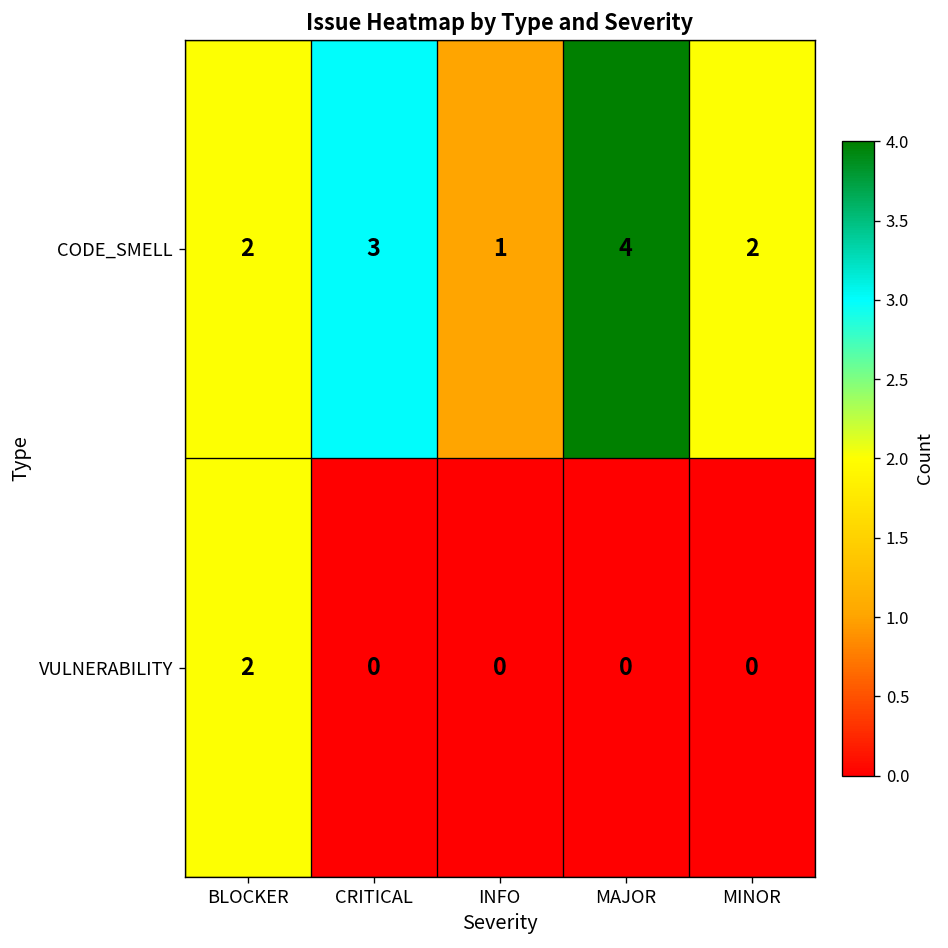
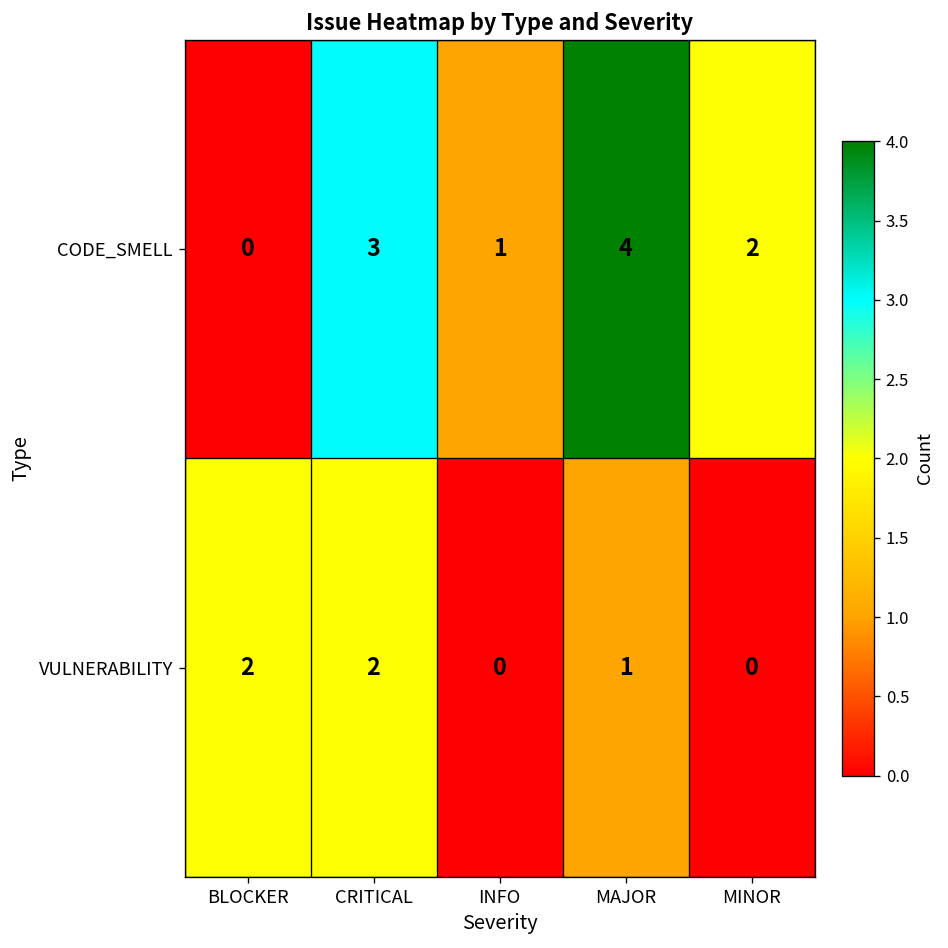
  {
    "CODE_SMELL": {
-     "BLOCKER": 2,
+     "BLOCKER": 0,
      "CRITICAL": 3,
      "INFO": 1,
      "MAJOR": 4,
      "MINOR": 2
    },
    "VULNERABILITY": {
      "BLOCKER": 2,
-     "CRITICAL": 0,
+     "CRITICAL": 2,
      "INFO": 0,
-     "MAJOR": 0,
+     "MAJOR": 1,
      "MINOR": 0
    }
  }
